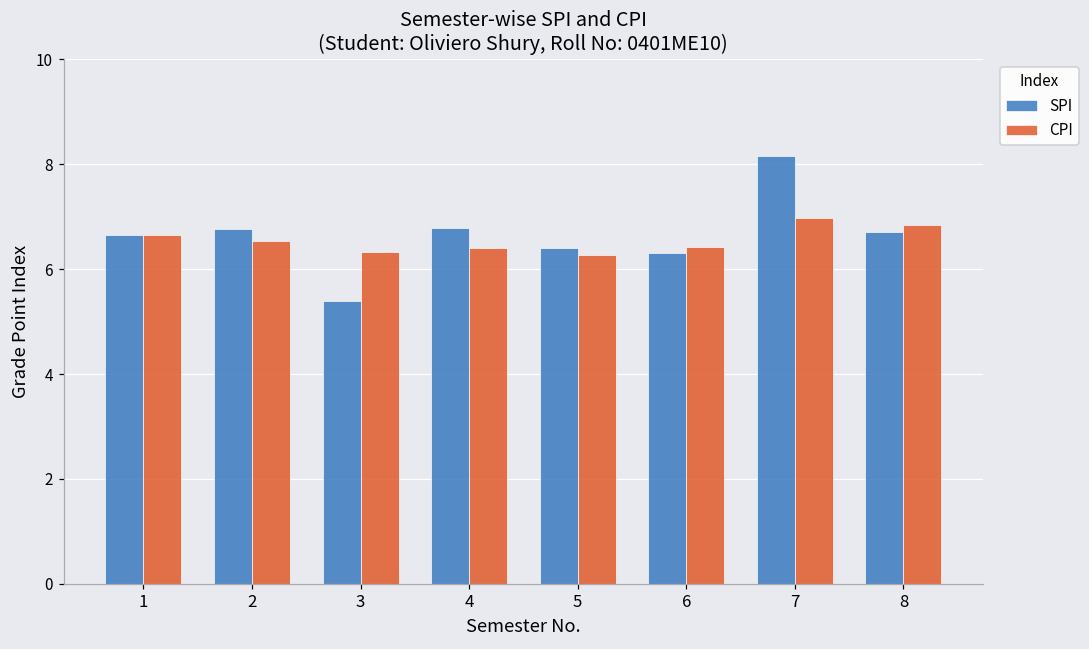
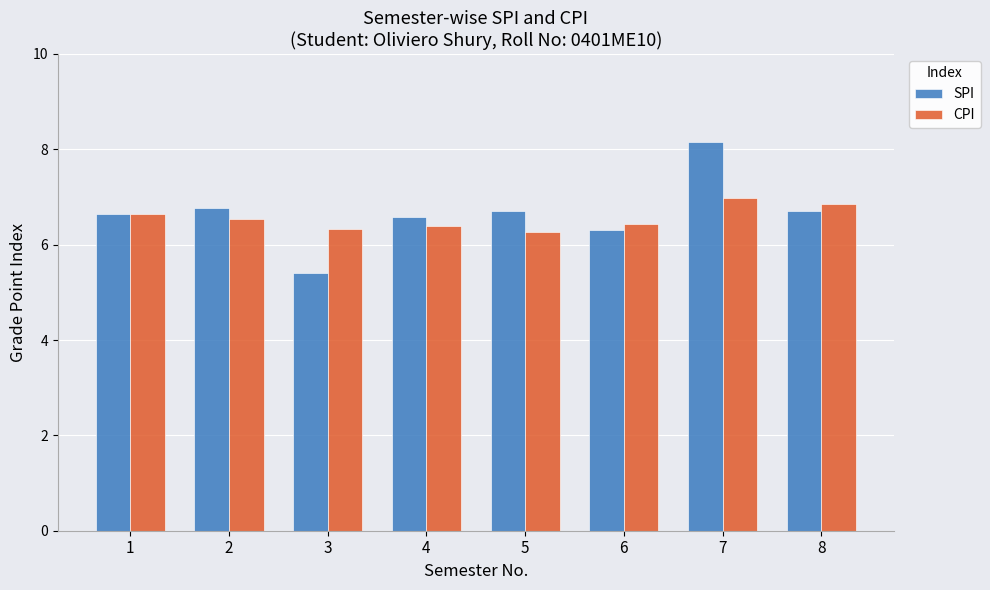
  {
    "SPI": {
      "1": 6.7,
      "2": 6.8,
      "3": 5.4,
-     "4": 6.8,
-     "5": 6.4,
+     "4": 6.6,
+     "5": 6.7,
      "6": 6.3,
      "7": 8.2,
      "8": 6.7
    },
    "CPI": {
      "1": 6.7,
      "2": 6.5,
      "3": 6.3,
      "4": 6.4,
      "5": 6.3,
      "6": 6.4,
      "7": 7.0,
      "8": 6.9
    }
  }
